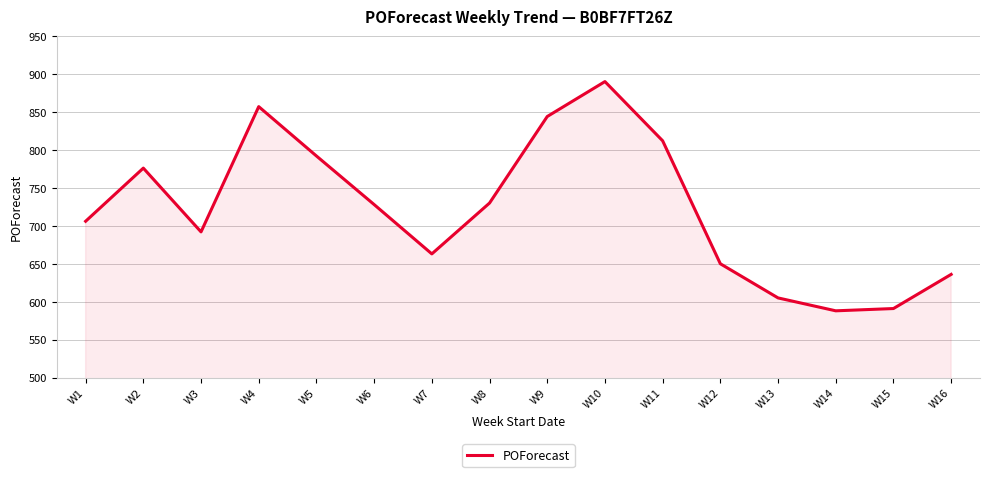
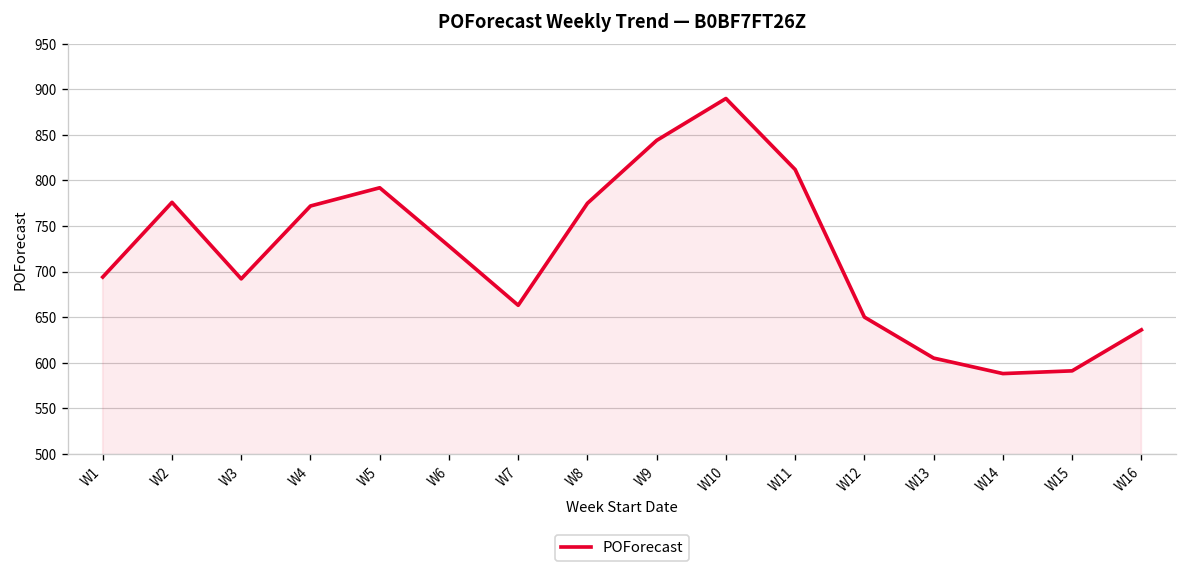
  {
-   "W1": 710,
+   "W1": 690,
    "W2": 780,
    "W3": 690,
-   "W4": 860,
+   "W4": 770,
    "W5": 790,
    "W6": 730,
    "W7": 660,
-   "W8": 730,
+   "W8": 780,
    "W9": 840,
    "W10": 890,
    "W11": 810,
    "W12": 650,
    "W13": 610,
    "W14": 590,
    "W15": 590,
    "W16": 640
  }
